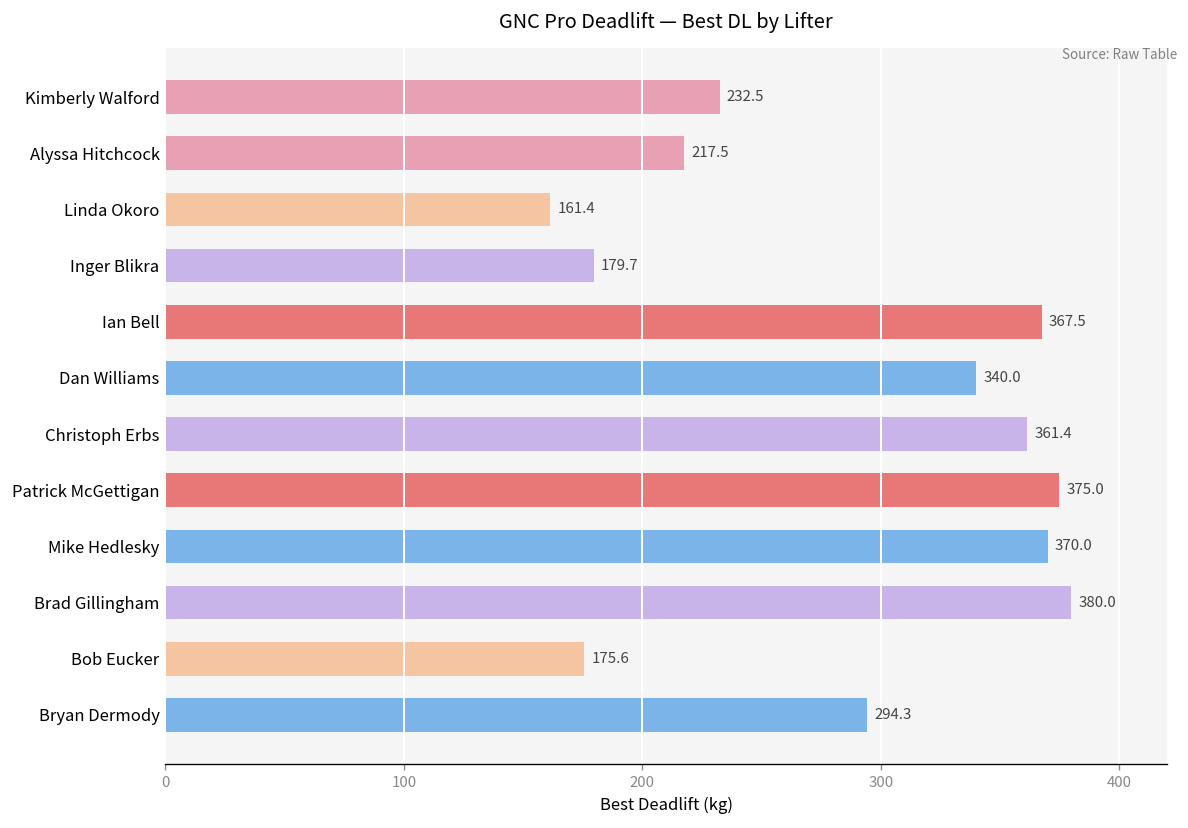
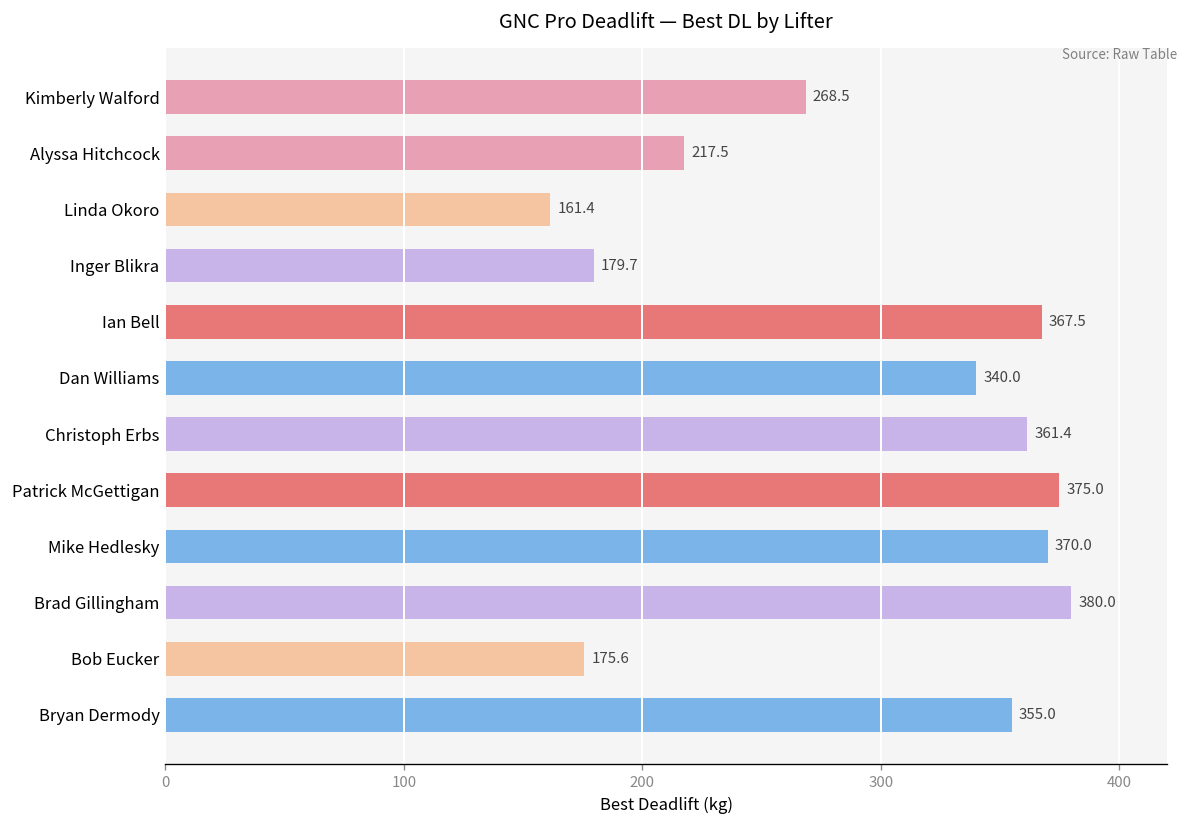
  {
-   "Kimberly Walford": 232.5,
+   "Kimberly Walford": 268.5,
    "Alyssa Hitchcock": 217.5,
    "Linda Okoro": 161.4,
    "Inger Blikra": 179.7,
    "Ian Bell": 367.5,
    "Dan Williams": 340.0,
    "Christoph Erbs": 361.4,
    "Patrick McGettigan": 375.0,
    "Mike Hedlesky": 370.0,
    "Brad Gillingham": 380.0,
    "Bob Eucker": 175.6,
-   "Bryan Dermody": 294.3
+   "Bryan Dermody": 355.0
  }
